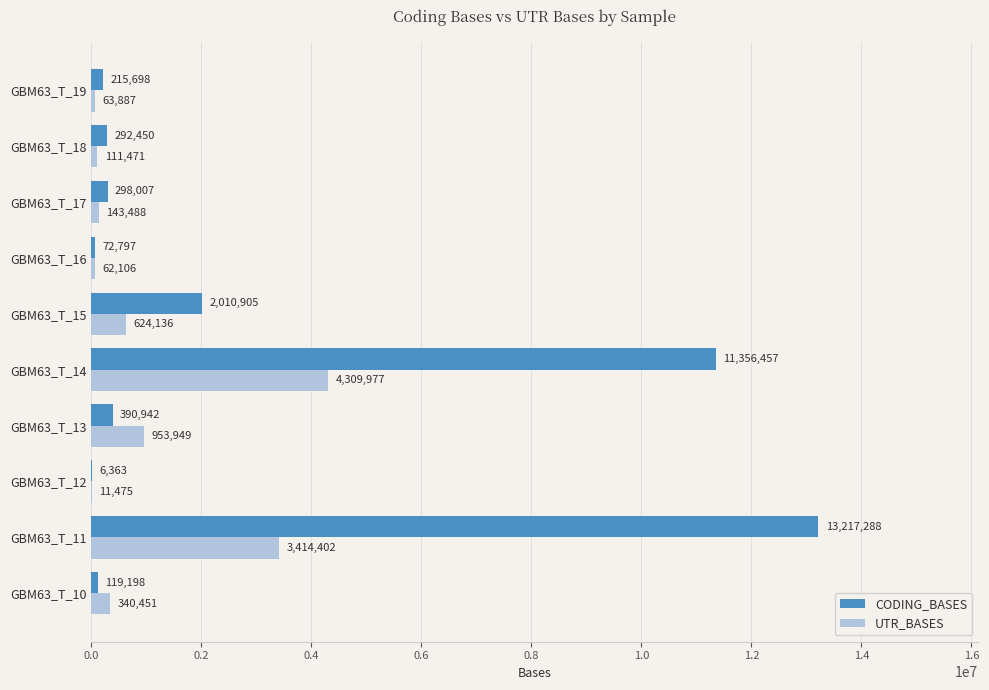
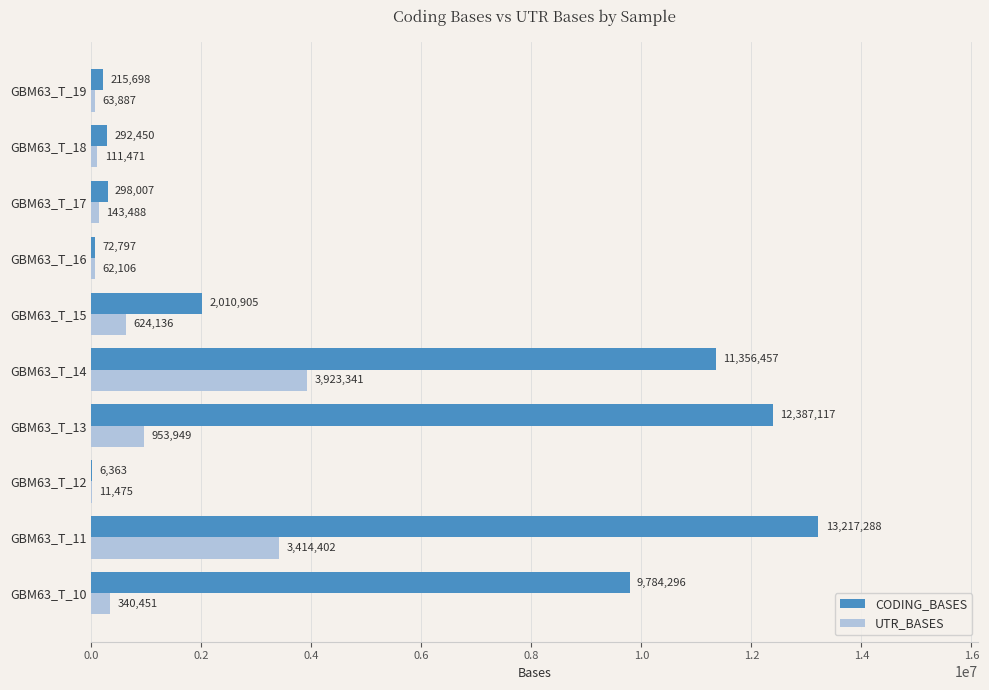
  {
    "CODING_BASES": {
      "GBM63_T_19": "215,698",
      "GBM63_T_18": "292,450",
      "GBM63_T_17": "298,007",
      "GBM63_T_16": "72,797",
      "GBM63_T_15": "2,010,905",
      "GBM63_T_14": "11,356,457",
-     "GBM63_T_13": "390,942",
+     "GBM63_T_13": "12,387,117",
      "GBM63_T_12": "6,363",
      "GBM63_T_11": "13,217,288",
-     "GBM63_T_10": "119,198"
+     "GBM63_T_10": "9,784,296"
    },
    "UTR_BASES": {
      "GBM63_T_19": "63,887",
      "GBM63_T_18": "111,471",
      "GBM63_T_17": "143,488",
      "GBM63_T_16": "62,106",
      "GBM63_T_15": "624,136",
-     "GBM63_T_14": "4,309,977",
+     "GBM63_T_14": "3,923,341",
      "GBM63_T_13": "953,949",
      "GBM63_T_12": "11,475",
      "GBM63_T_11": "3,414,402",
      "GBM63_T_10": "340,451"
    }
  }
